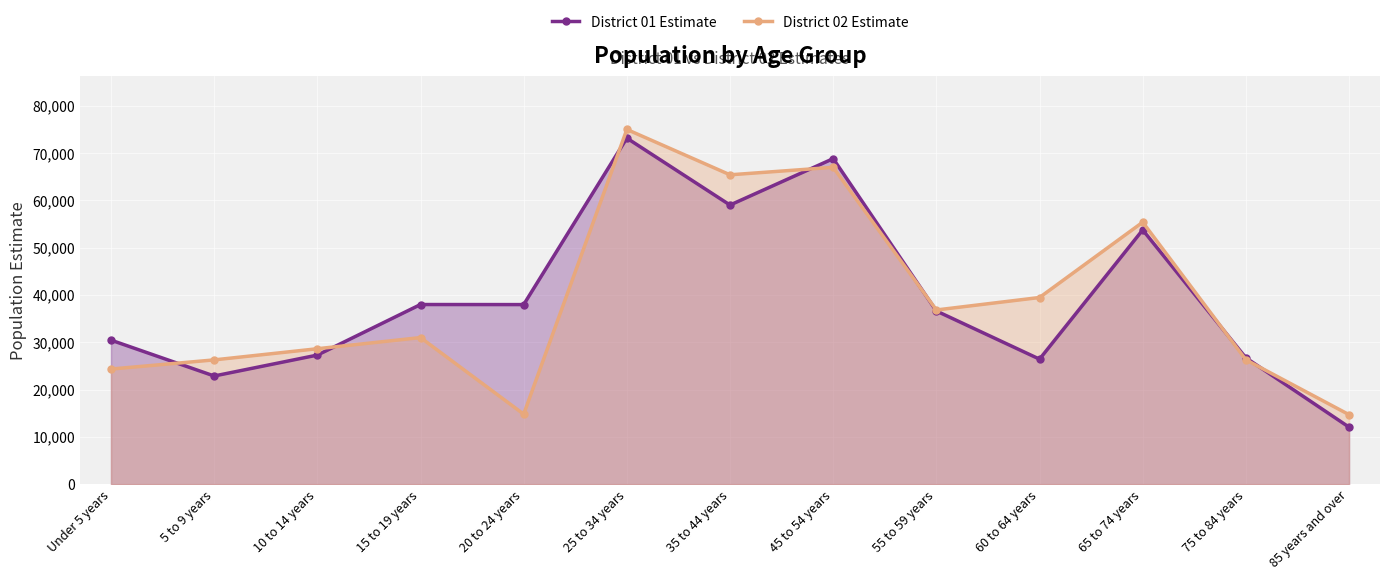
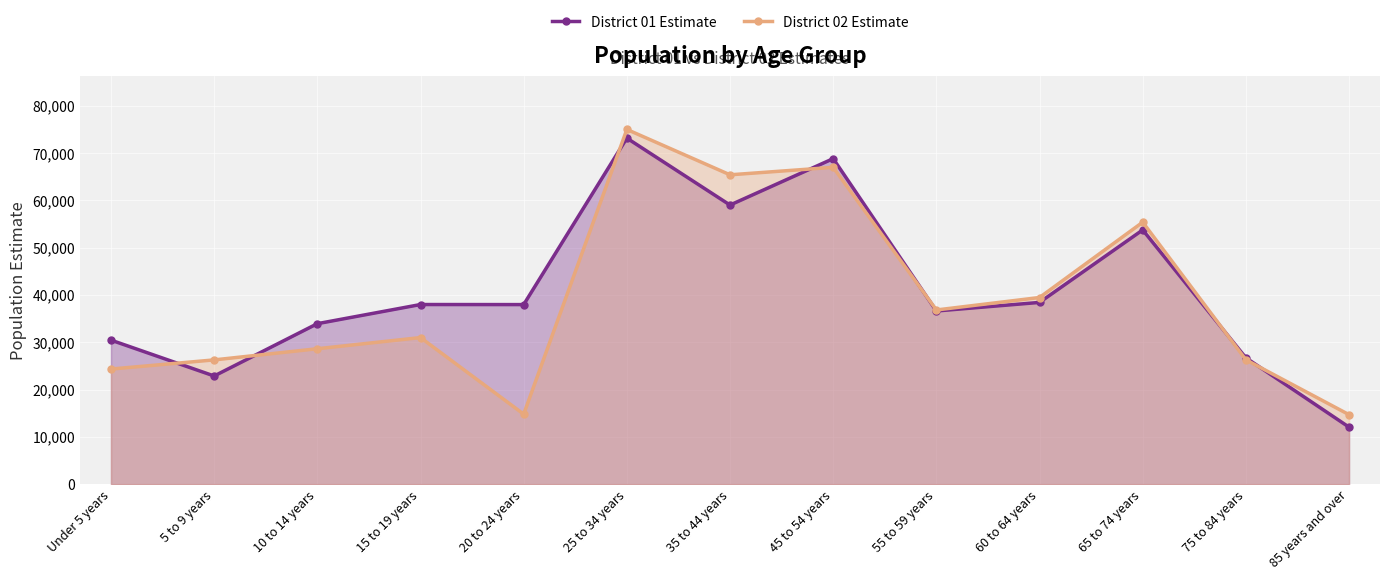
  {
    "District 01 Estimate": {
      "Under 5 years": "30,000",
      "5 to 9 years": "23,000",
-     "10 to 14 years": "27,000",
+     "10 to 14 years": "34,000",
      "15 to 19 years": "38,000",
      "20 to 24 years": "38,000",
      "25 to 34 years": "73,000",
      "35 to 44 years": "59,000",
      "45 to 54 years": "69,000",
-     "60 to 64 years": "26,000",
+     "60 to 64 years": "38,000",
      "65 to 74 years": "54,000",
      "85 years and over": "12,000"
    },
    "District 02 Estimate": {
      "Under 5 years": "24,000",
      "5 to 9 years": "26,000",
      "10 to 14 years": "29,000",
      "15 to 19 years": "31,000",
      "20 to 24 years": "15,000",
      "25 to 34 years": "75,000",
      "35 to 44 years": "65,000",
      "45 to 54 years": "67,000",
      "60 to 64 years": "39,000",
      "65 to 74 years": "55,000",
      "85 years and over": "15,000"
    }
  }
